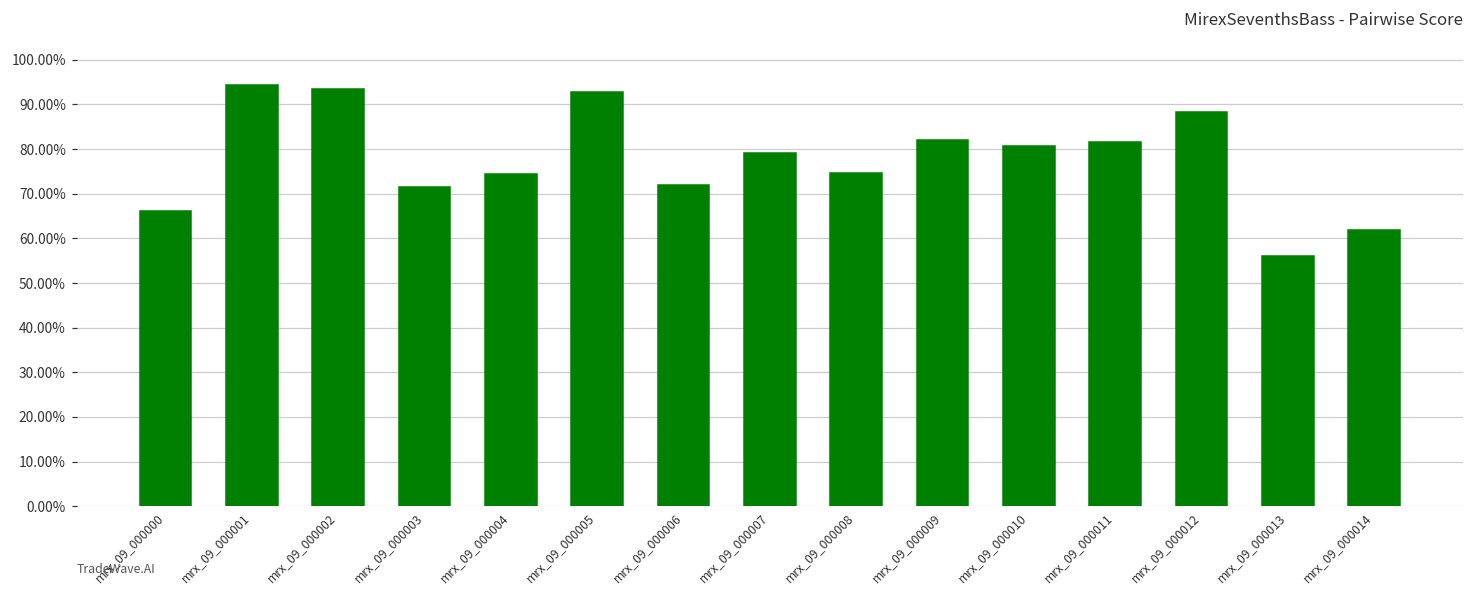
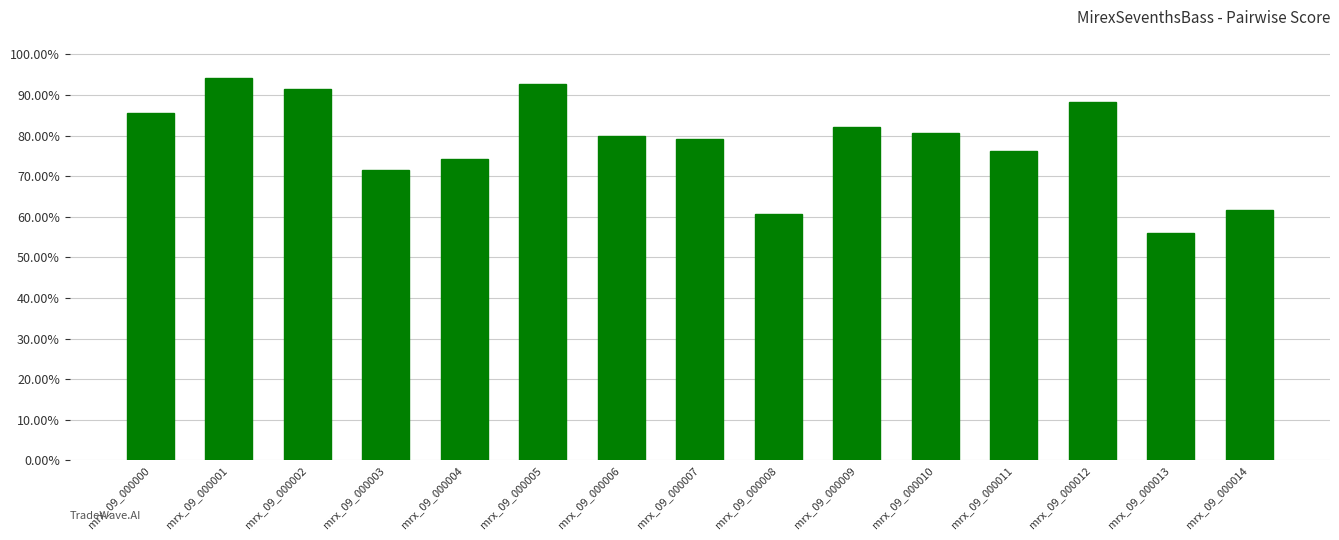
  {
-   "mrx_09_000000": "66%",
+   "mrx_09_000000": "85%",
    "mrx_09_000001": "94%",
-   "mrx_09_000002": "94%",
+   "mrx_09_000002": "91%",
    "mrx_09_000003": "72%",
    "mrx_09_000004": "74%",
    "mrx_09_000005": "93%",
-   "mrx_09_000006": "72%",
+   "mrx_09_000006": "80%",
    "mrx_09_000007": "79%",
-   "mrx_09_000008": "75%",
+   "mrx_09_000008": "61%",
    "mrx_09_000009": "82%",
    "mrx_09_000010": "81%",
-   "mrx_09_000011": "82%",
+   "mrx_09_000011": "76%",
    "mrx_09_000012": "88%",
    "mrx_09_000013": "56%",
    "mrx_09_000014": "62%"
  }
